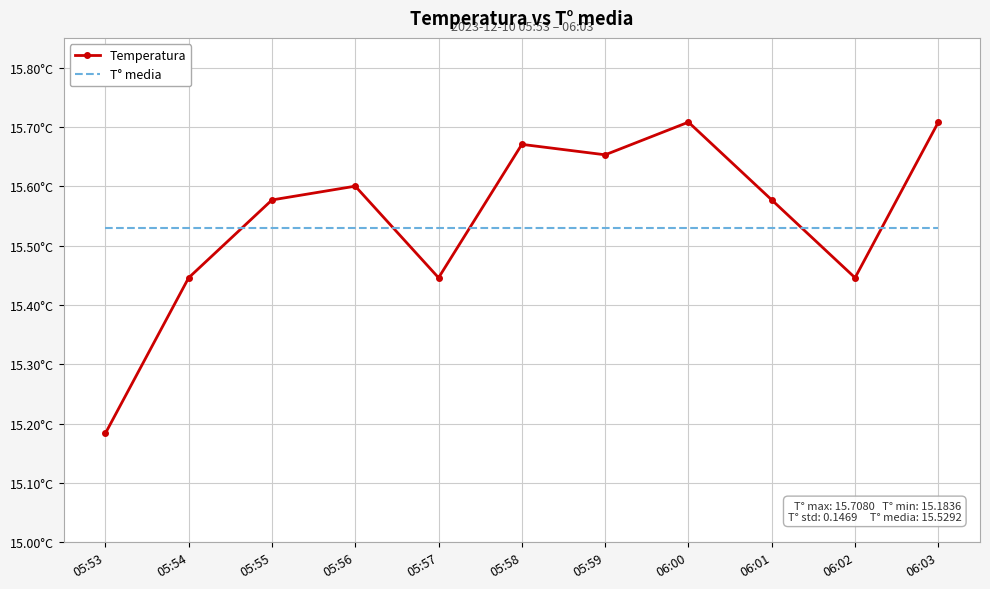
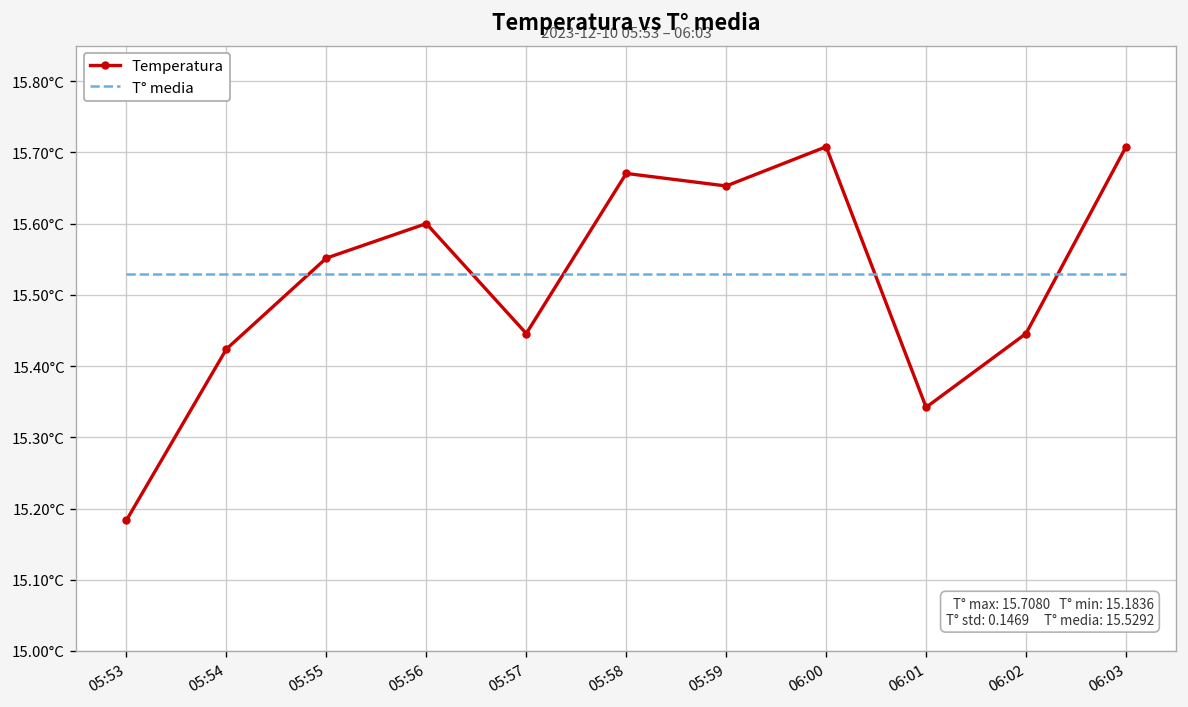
  {
    "Temperatura": {
      "05:53": "15.18°C",
-     "05:54": "15.45°C",
-     "05:55": "15.58°C",
+     "05:54": "15.42°C",
+     "05:55": "15.55°C",
      "05:56": "15.60°C",
      "05:57": "15.45°C",
      "05:58": "15.67°C",
      "05:59": "15.65°C",
      "06:00": "15.71°C",
-     "06:01": "15.58°C",
+     "06:01": "15.34°C",
      "06:02": "15.45°C",
      "06:03": "15.71°C"
    },
    "T° media": {
      "05:53": "15.53°C",
      "05:54": "15.53°C",
      "05:55": "15.53°C",
      "05:56": "15.53°C",
      "05:57": "15.53°C",
      "05:58": "15.53°C",
      "05:59": "15.53°C",
      "06:00": "15.53°C",
      "06:01": "15.53°C",
      "06:02": "15.53°C",
      "06:03": "15.53°C"
    }
  }
